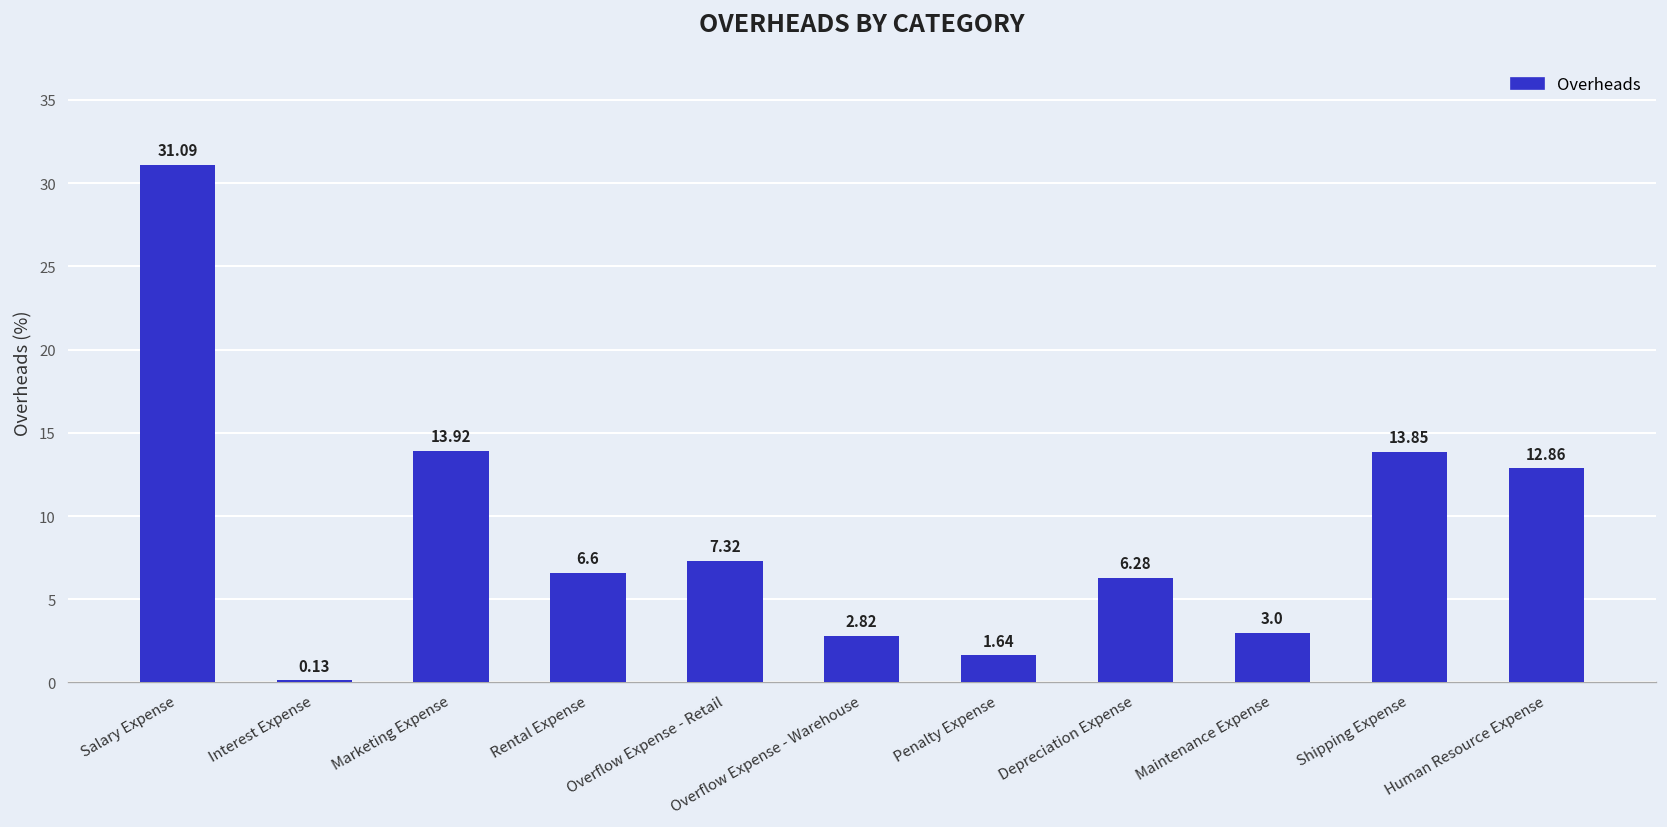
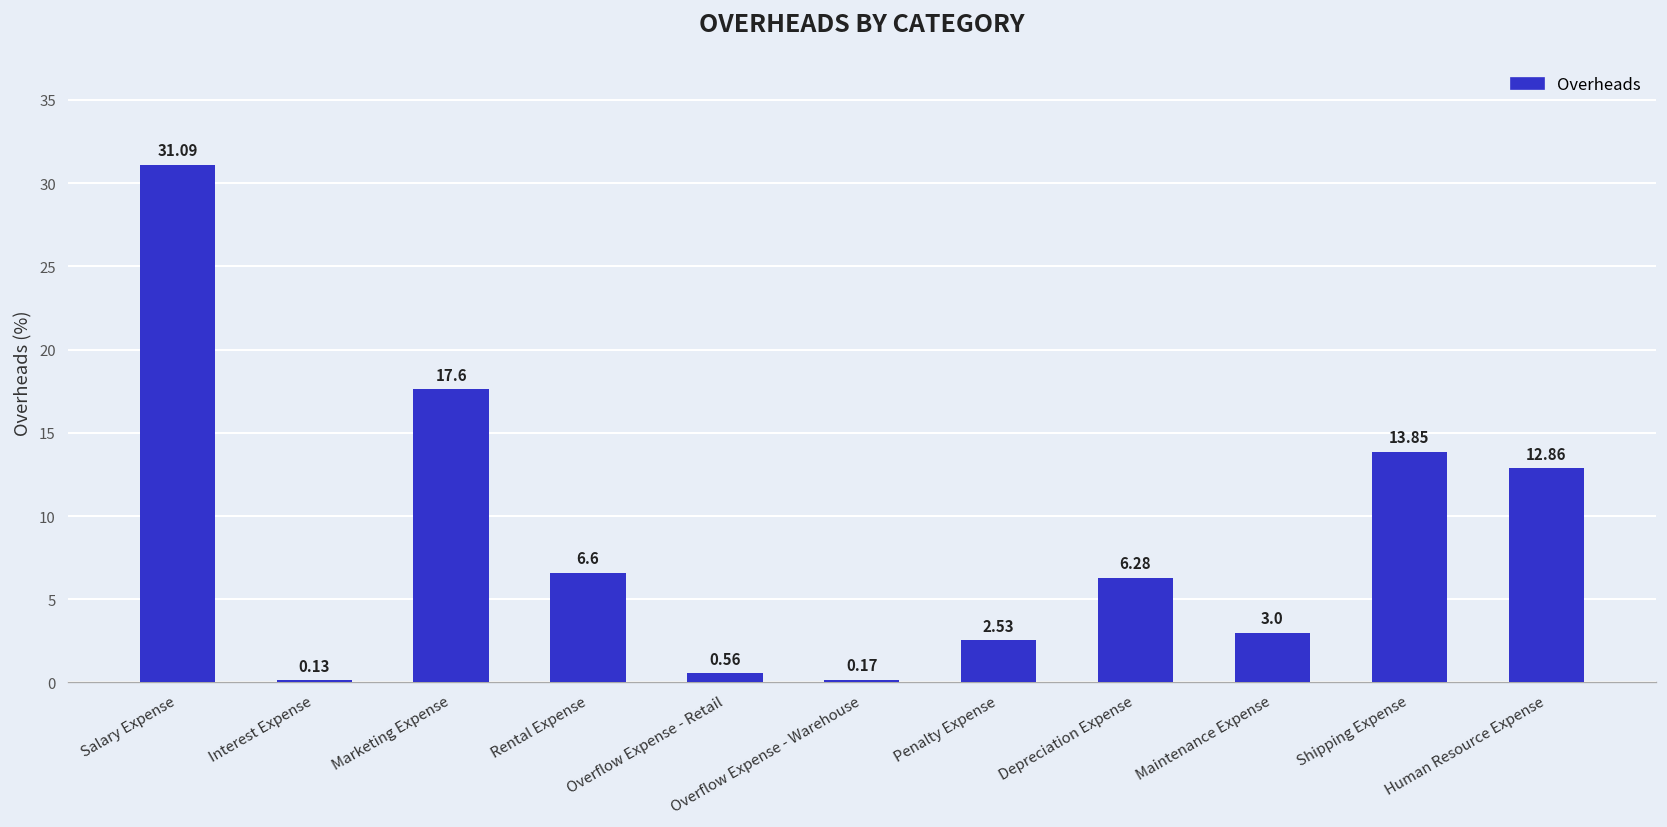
  {
    "Salary Expense": 31.09,
    "Interest Expense": 0.13,
-   "Marketing Expense": 13.92,
+   "Marketing Expense": 17.6,
    "Rental Expense": 6.6,
-   "Overflow Expense - Retail": 7.32,
-   "Overflow Expense - Warehouse": 2.82,
-   "Penalty Expense": 1.64,
+   "Overflow Expense - Retail": 0.56,
+   "Overflow Expense - Warehouse": 0.17,
+   "Penalty Expense": 2.53,
    "Depreciation Expense": 6.28,
    "Maintenance Expense": 3.0,
    "Shipping Expense": 13.85,
    "Human Resource Expense": 12.86
  }
